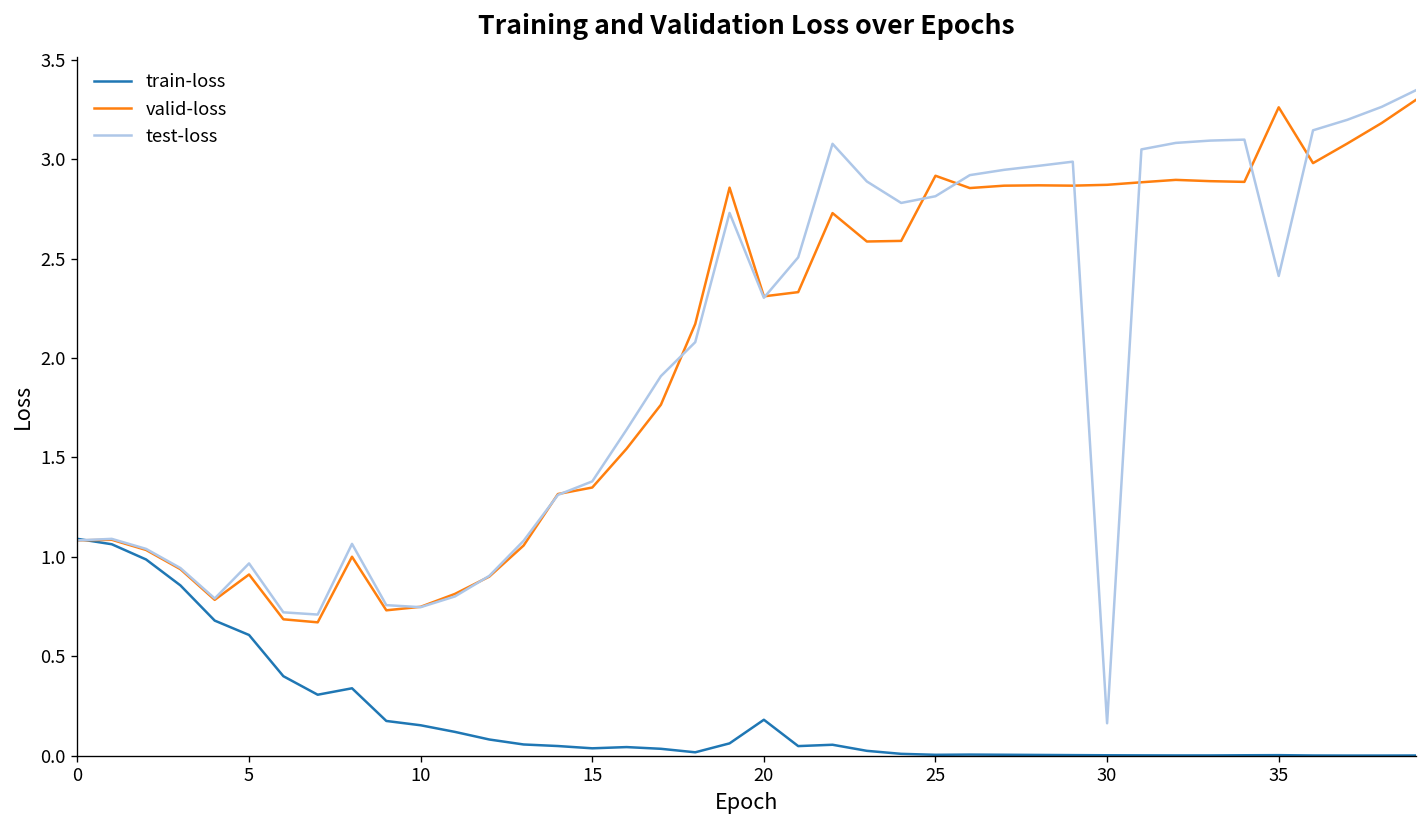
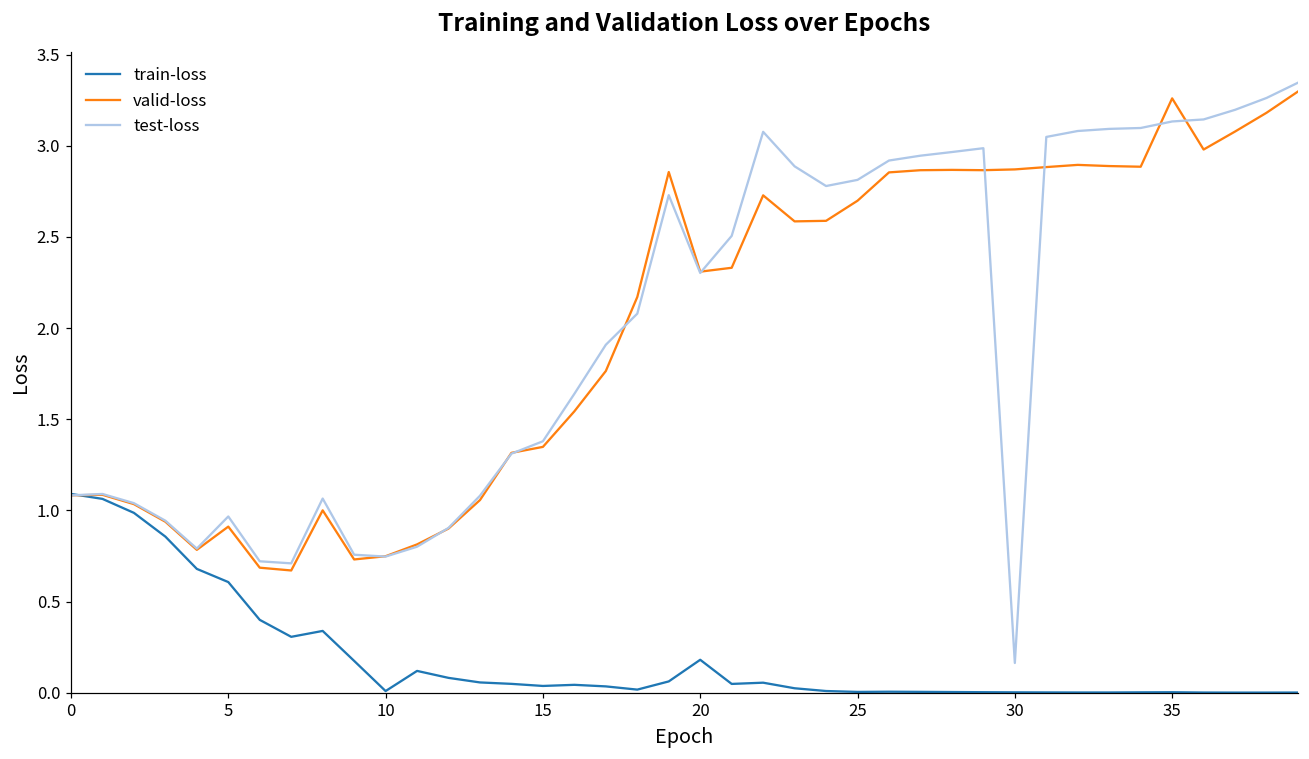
  {
    "train-loss": {
      "5": 0.61,
-     "10": 0.15,
+     "10": 0.01,
      "15": 0.04,
      "20": 0.18,
      "25": 0.00,
      "30": 0.00,
      "35": 0.00
    },
    "valid-loss": {
      "5": 0.91,
      "15": 1.35,
-     "25": 2.92,
+     "25": 2.70,
      "30": 2.87,
      "35": 3.26
    },
    "test-loss": {
      "5": 0.97,
      "15": 1.38,
      "25": 2.81,
      "30": 0.16,
-     "35": 2.41
+     "35": 3.13
    }
  }
